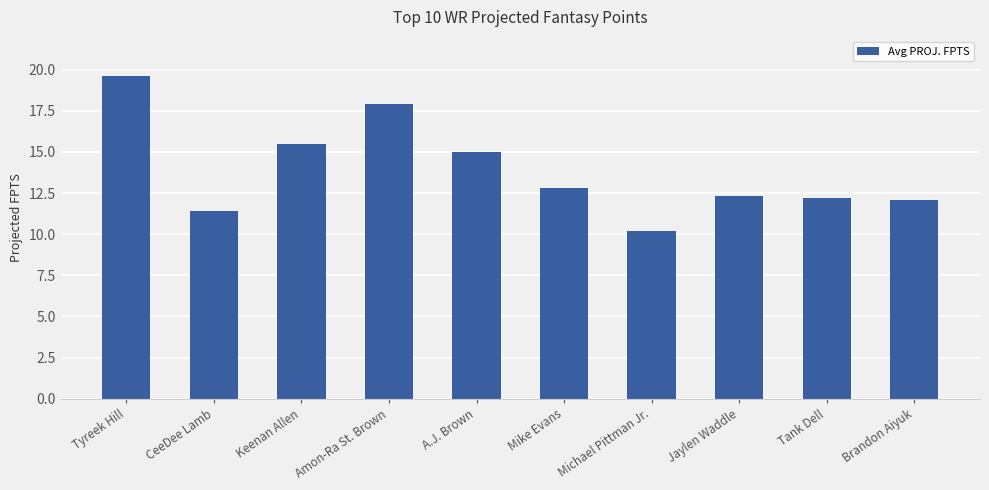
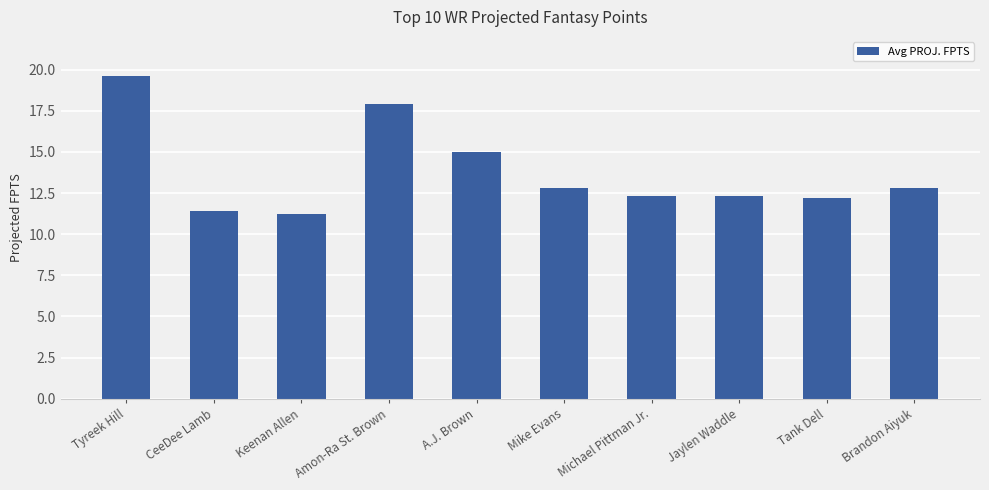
  {
    "Tyreek Hill": 19.6,
    "CeeDee Lamb": 11.4,
-   "Keenan Allen": 15.5,
+   "Keenan Allen": 11.2,
    "Amon-Ra St. Brown": 17.9,
    "A.J. Brown": 15.0,
    "Mike Evans": 12.8,
-   "Michael Pittman Jr.": 10.2,
+   "Michael Pittman Jr.": 12.3,
    "Jaylen Waddle": 12.3,
    "Tank Dell": 12.2,
-   "Brandon Aiyuk": 12.1
+   "Brandon Aiyuk": 12.8
  }
